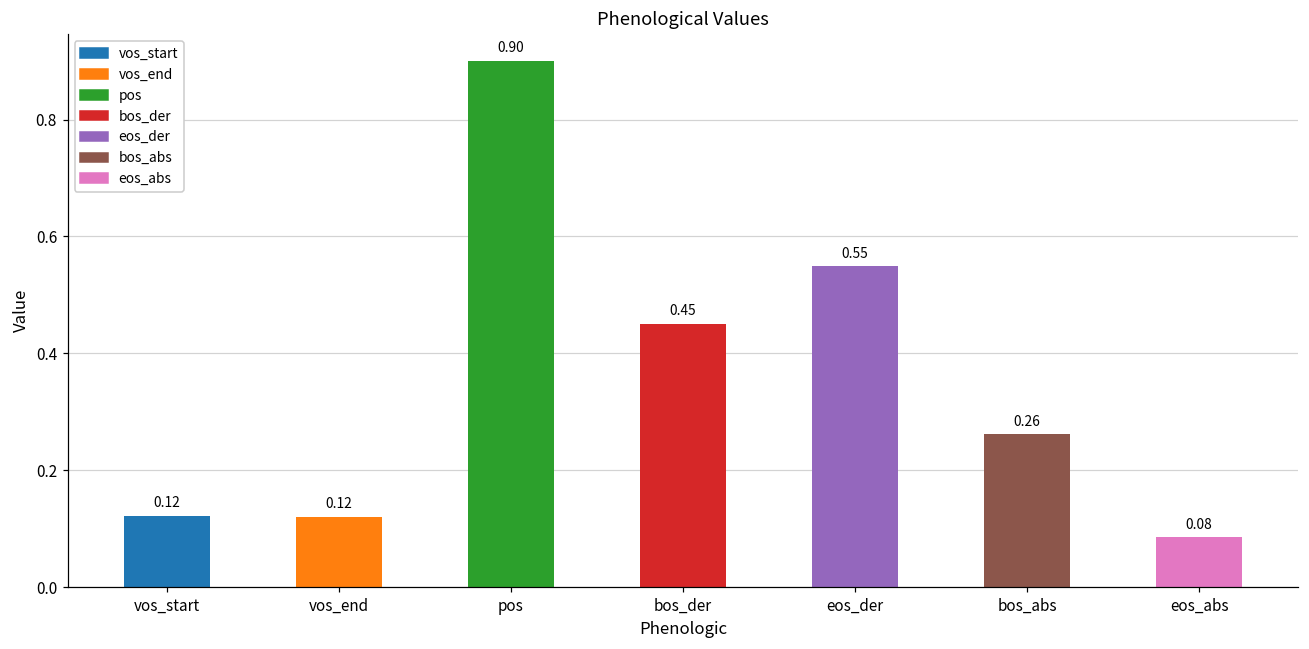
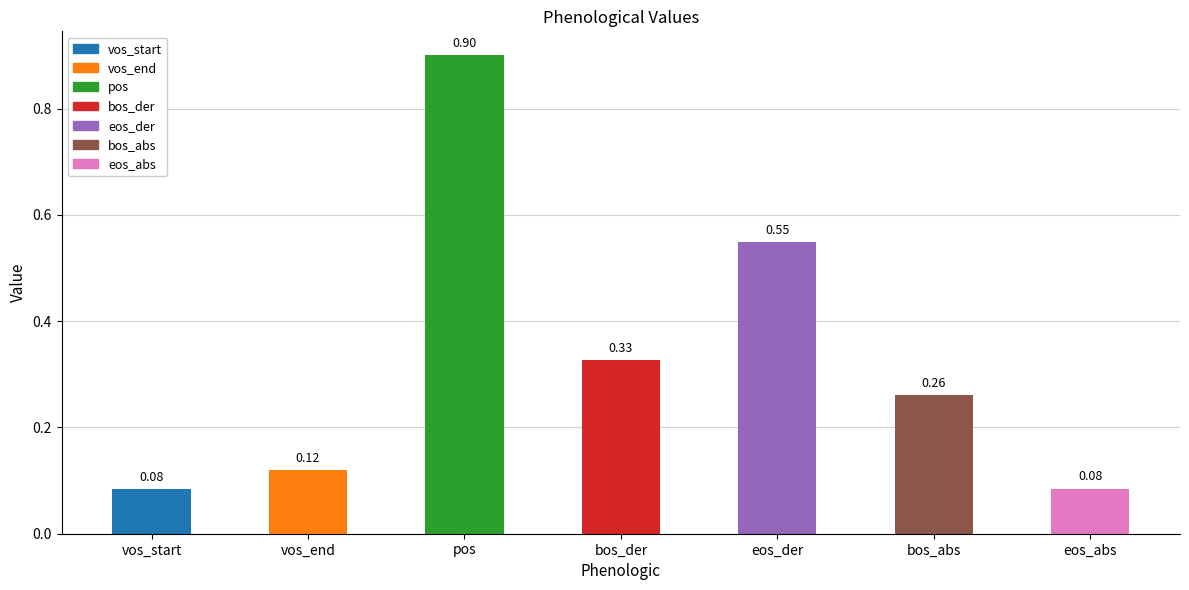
  {
-   "vos_start": 0.12,
+   "vos_start": 0.08,
    "vos_end": 0.12,
    "pos": 0.90,
-   "bos_der": 0.45,
+   "bos_der": 0.33,
    "eos_der": 0.55,
    "bos_abs": 0.26,
    "eos_abs": 0.08
  }
